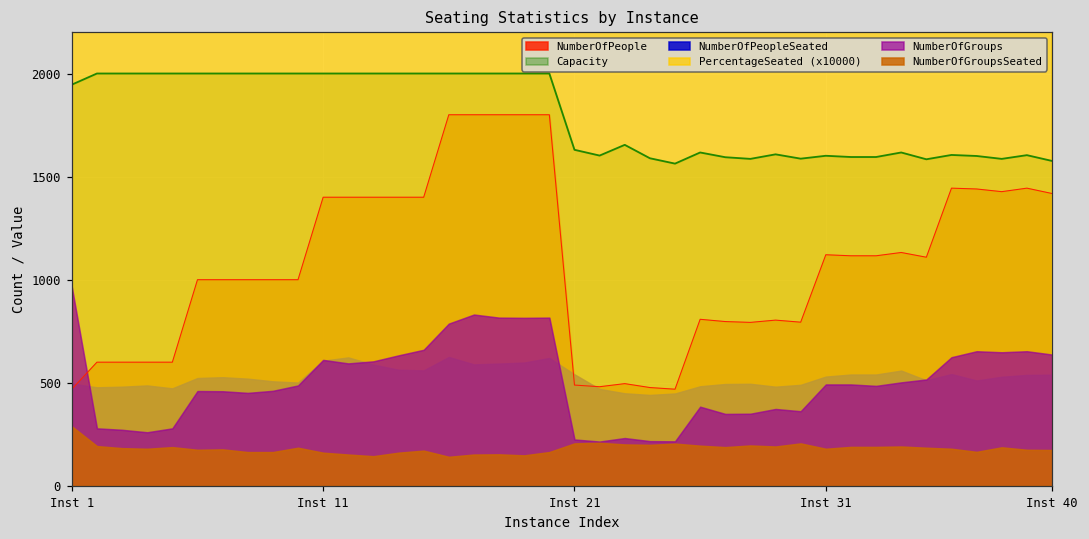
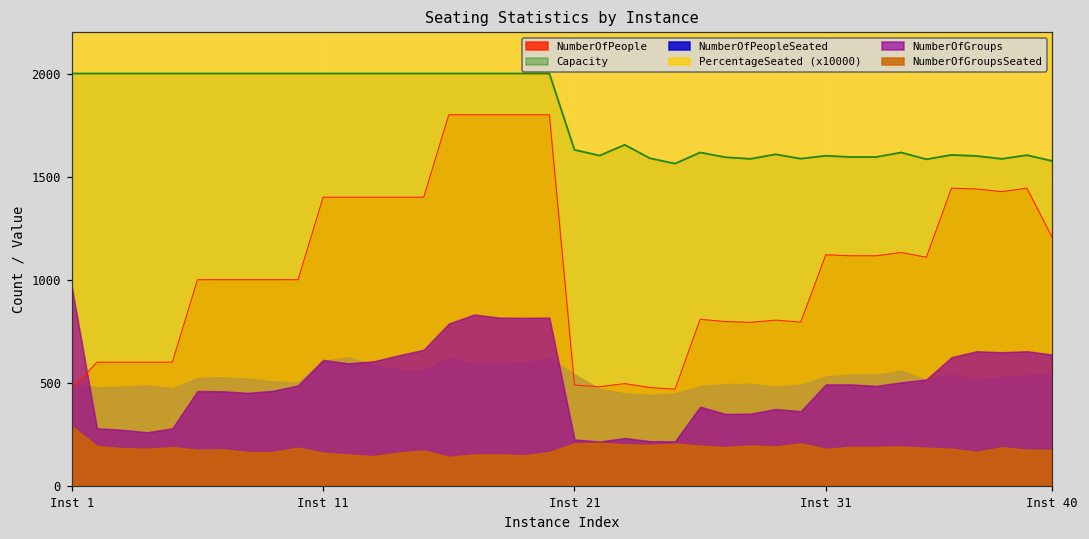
  {
    "NumberOfPeople": {
      "Inst 1": 470,
      "Inst 11": 1400,
      "Inst 21": 490,
      "Inst 31": 1120,
-     "Inst 40": 1420
+     "Inst 40": 1210
    },
    "Capacity": {
-     "Inst 1": 1950,
+     "Inst 1": 2000,
      "Inst 11": 2000,
      "Inst 21": 1630,
      "Inst 31": 1600,
      "Inst 40": 1580
    },
    "NumberOfPeopleSeated": {
      "Inst 1": 500,
      "Inst 21": 540,
      "Inst 31": 530,
      "Inst 40": 540
    },
    "NumberOfGroups": {
      "Inst 1": 970,
      "Inst 21": 230,
      "Inst 31": 490,
      "Inst 40": 640
    },
    "NumberOfGroupsSeated": {
      "Inst 1": 290,
      "Inst 11": 160,
      "Inst 21": 210,
      "Inst 31": 180,
      "Inst 40": 170
    }
  }
